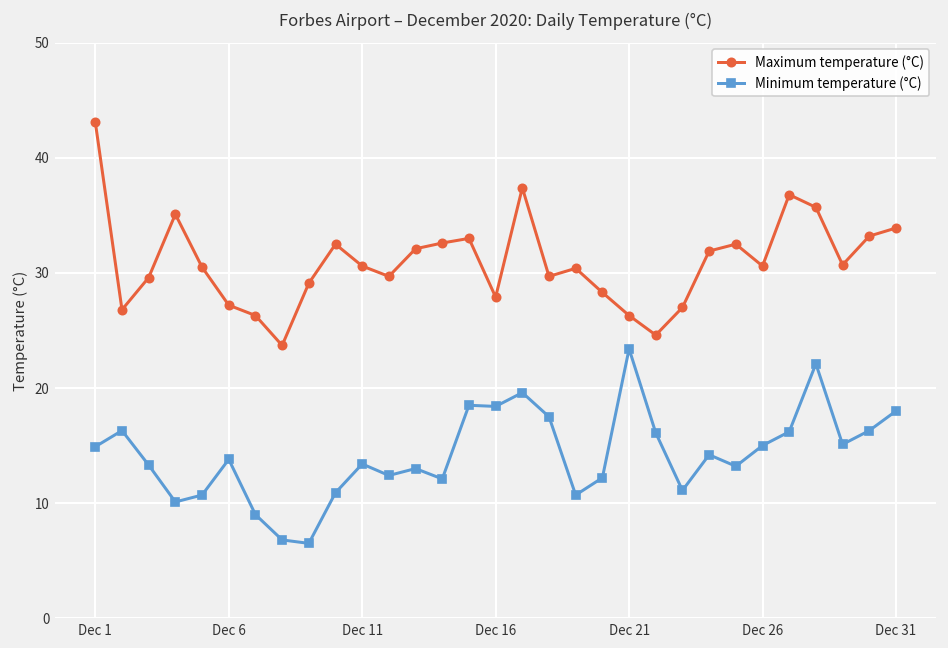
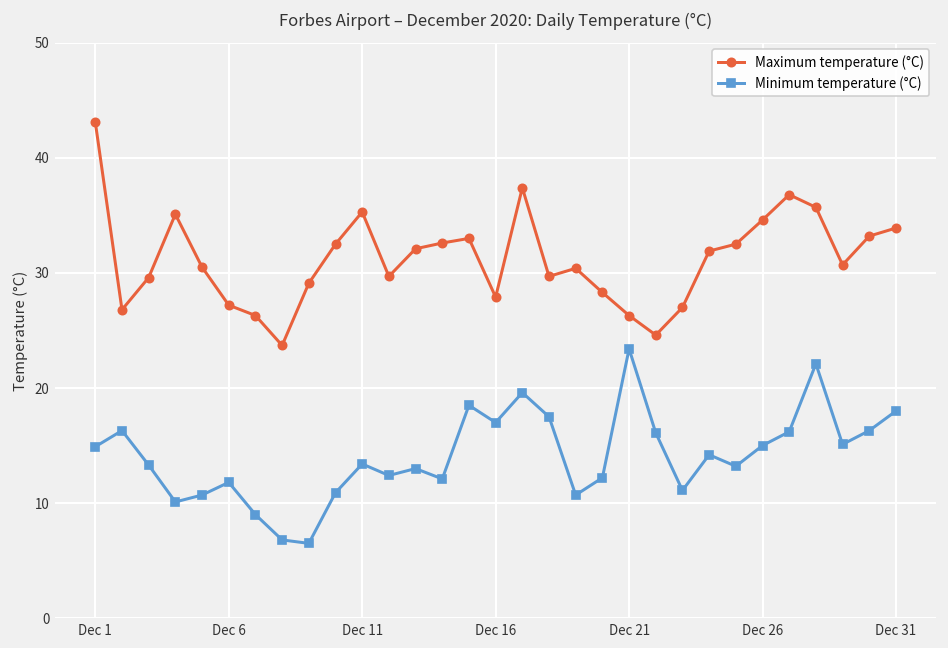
  {
    "Maximum temperature (°C)": {
      "Dec 1": 43,
      "Dec 6": 27,
-     "Dec 11": 31,
+     "Dec 11": 35,
      "Dec 16": 28,
      "Dec 21": 26,
-     "Dec 26": 31,
+     "Dec 26": 35,
      "Dec 31": 34
    },
    "Minimum temperature (°C)": {
      "Dec 1": 15,
-     "Dec 6": 14,
+     "Dec 6": 12,
      "Dec 11": 13,
-     "Dec 16": 18,
+     "Dec 16": 17,
      "Dec 21": 23,
      "Dec 26": 15,
      "Dec 31": 18
    }
  }
